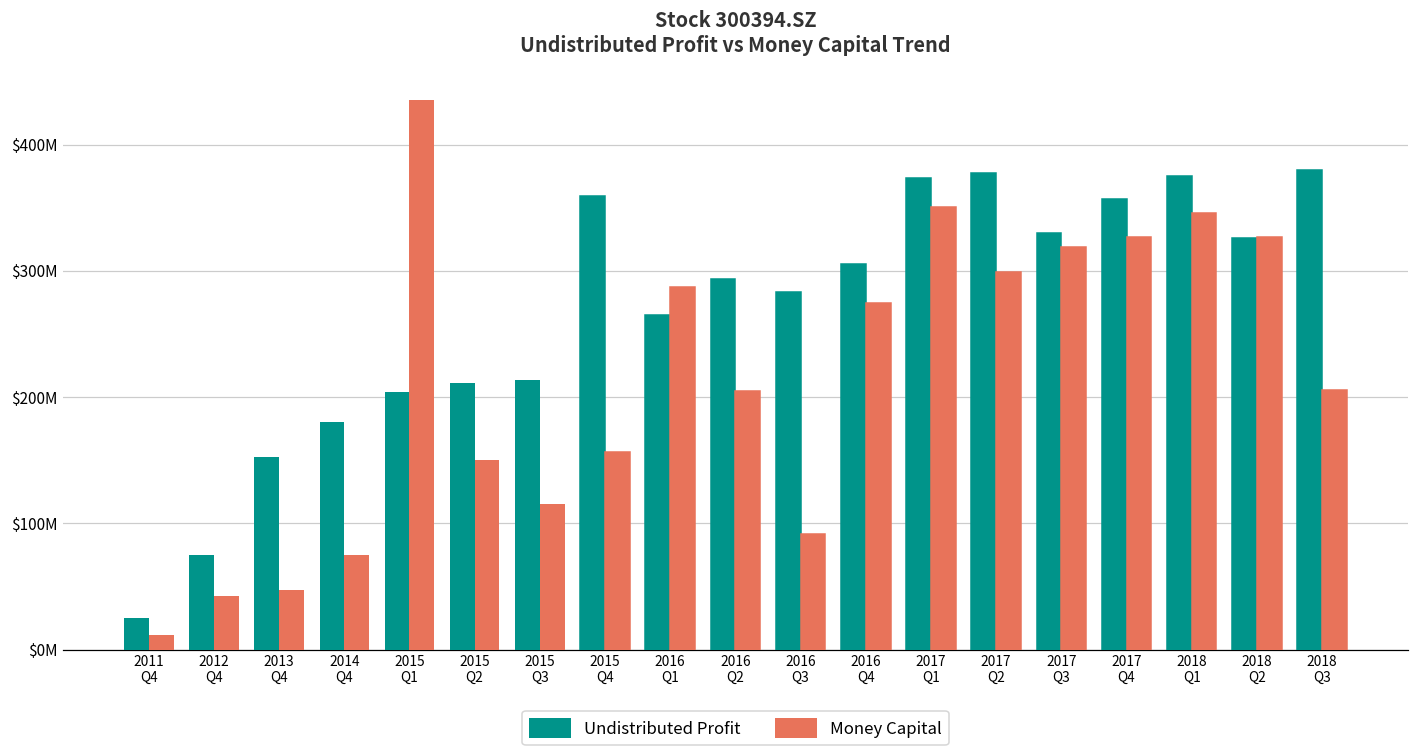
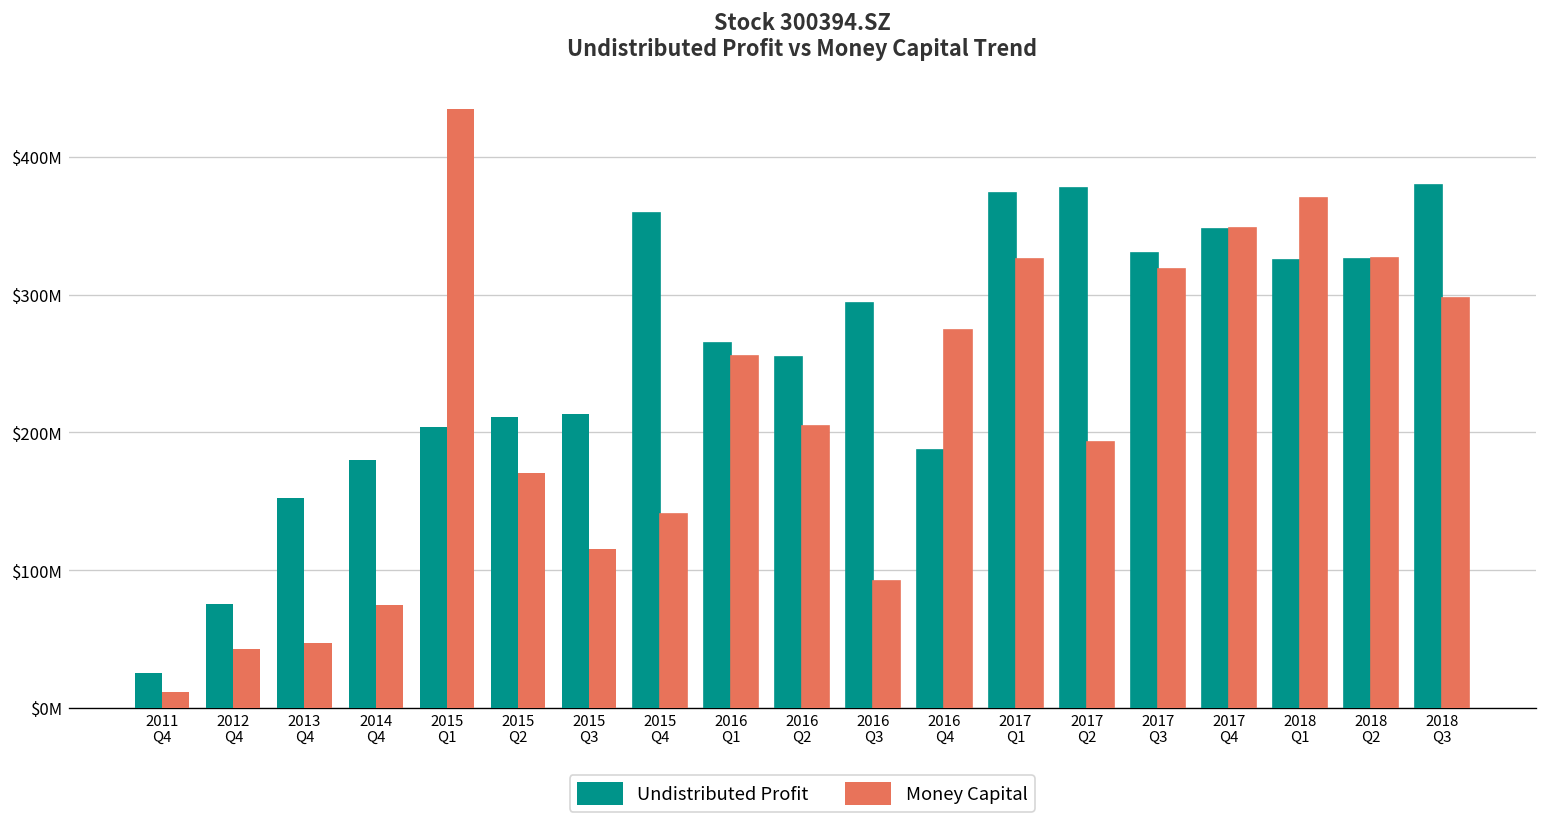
  {
    "Undistributed Profit": {
      "2011 Q4": "$25000000",
      "2012 Q4": "$75000000",
      "2013 Q4": "$152000000",
      "2014 Q4": "$180000000",
      "2015 Q1": "$204000000",
      "2015 Q2": "$211000000",
      "2015 Q3": "$214000000",
      "2015 Q4": "$359000000",
      "2016 Q1": "$265000000",
-     "2016 Q2": "$293000000",
-     "2016 Q3": "$284000000",
-     "2016 Q4": "$305000000",
+     "2016 Q2": "$255000000",
+     "2016 Q3": "$294000000",
+     "2016 Q4": "$187000000",
      "2017 Q1": "$374000000",
      "2017 Q2": "$377000000",
      "2017 Q3": "$330000000",
-     "2017 Q4": "$357000000",
-     "2018 Q1": "$375000000",
+     "2017 Q4": "$348000000",
+     "2018 Q1": "$325000000",
      "2018 Q2": "$326000000",
      "2018 Q3": "$380000000"
    },
    "Money Capital": {
      "2011 Q4": "$11000000",
      "2012 Q4": "$42000000",
      "2013 Q4": "$47000000",
      "2014 Q4": "$75000000",
      "2015 Q1": "$435000000",
-     "2015 Q2": "$150000000",
+     "2015 Q2": "$170000000",
      "2015 Q3": "$115000000",
-     "2015 Q4": "$156000000",
-     "2016 Q1": "$287000000",
+     "2015 Q4": "$141000000",
+     "2016 Q1": "$255000000",
      "2016 Q2": "$205000000",
      "2016 Q3": "$92000000",
      "2016 Q4": "$275000000",
-     "2017 Q1": "$350000000",
-     "2017 Q2": "$299000000",
+     "2017 Q1": "$326000000",
+     "2017 Q2": "$193000000",
      "2017 Q3": "$319000000",
-     "2017 Q4": "$327000000",
-     "2018 Q1": "$346000000",
+     "2017 Q4": "$348000000",
+     "2018 Q1": "$370000000",
      "2018 Q2": "$326000000",
-     "2018 Q3": "$206000000"
+     "2018 Q3": "$298000000"
    }
  }
